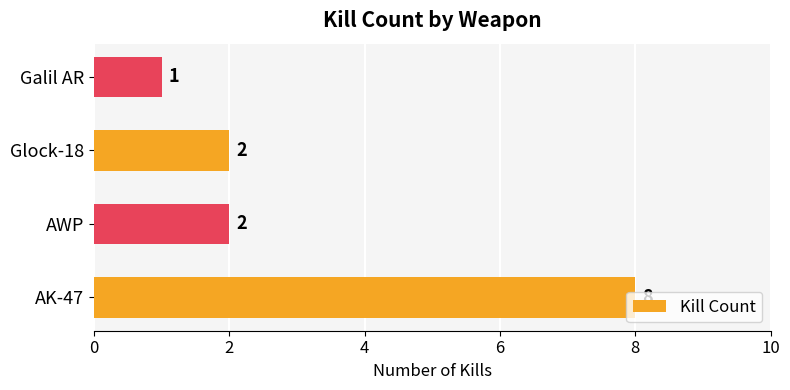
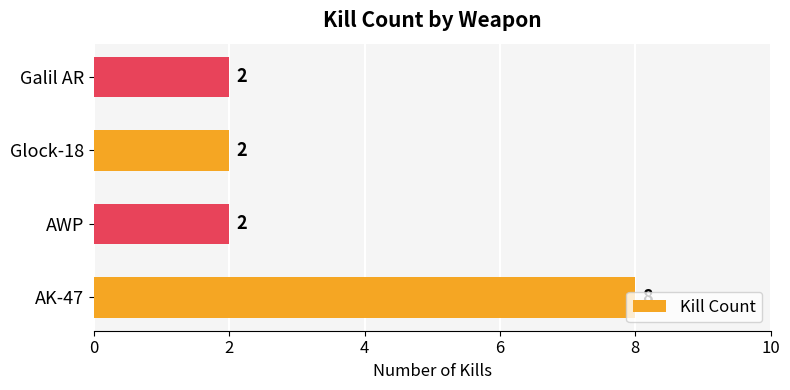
  {
-   "Galil AR": 1,
+   "Galil AR": 2,
    "Glock-18": 2,
    "AWP": 2
  }
